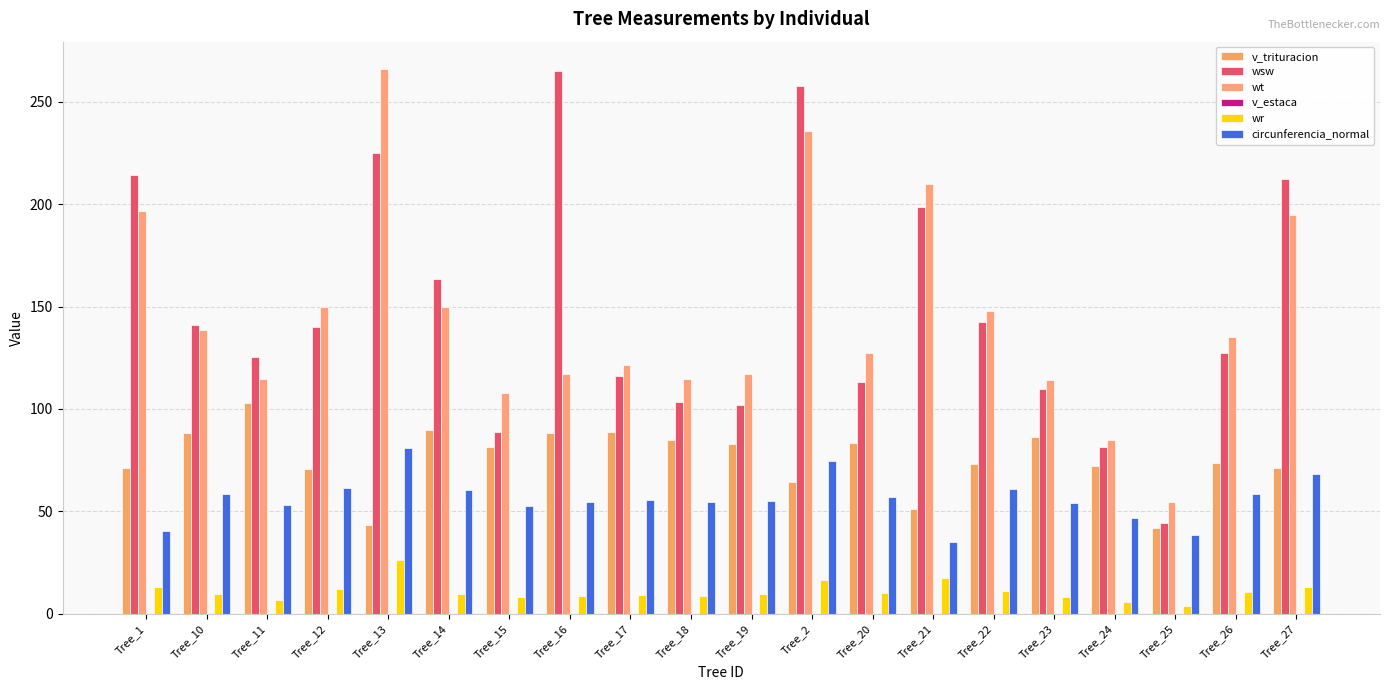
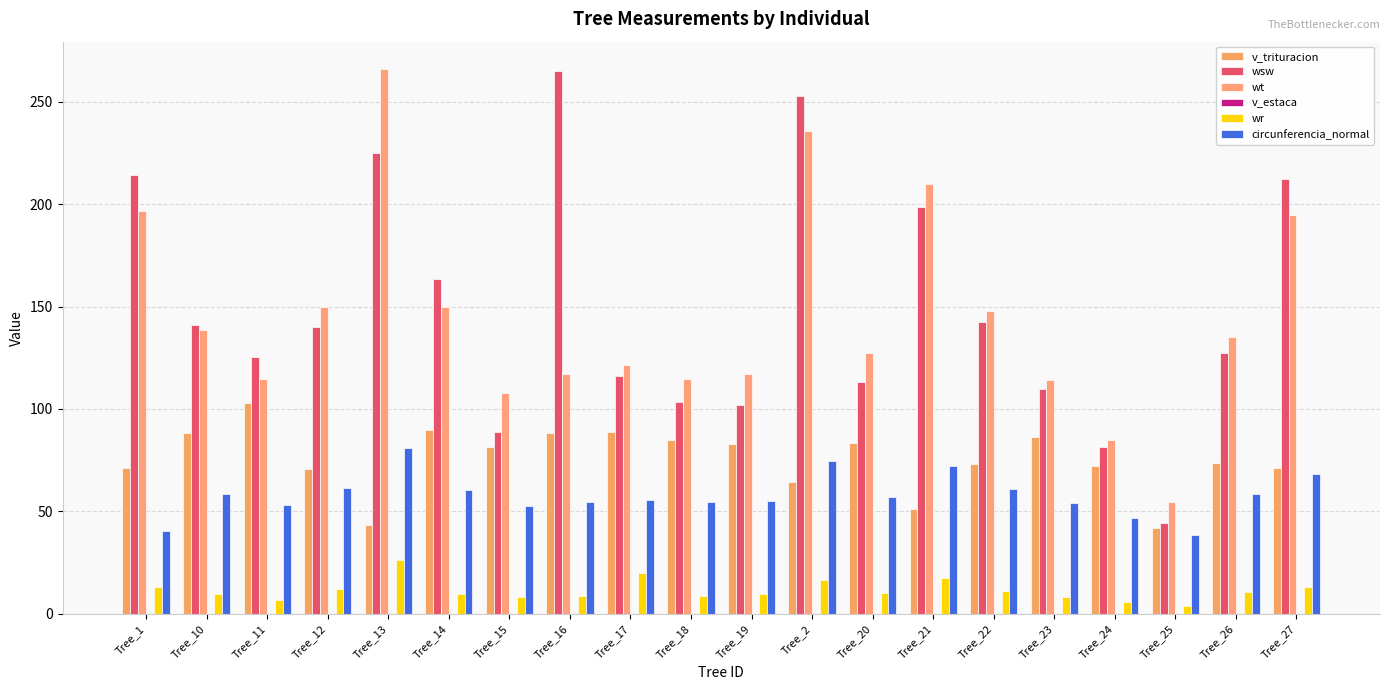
  {
    "wsw": {
      "Tree_1": 214,
      "Tree_10": 141,
      "Tree_11": 126,
      "Tree_12": 140,
      "Tree_13": 225,
      "Tree_14": 163,
      "Tree_15": 89,
      "Tree_16": 265,
      "Tree_17": 116,
      "Tree_18": 103,
      "Tree_19": 102,
-     "Tree_2": 257,
+     "Tree_2": 253,
      "Tree_20": 113,
      "Tree_21": 198,
      "Tree_22": 142,
      "Tree_23": 110,
      "Tree_24": 82,
      "Tree_25": 44,
      "Tree_26": 128,
      "Tree_27": 212
    },
    "v_estaca": {
      "Tree_1": 0,
      "Tree_10": 0,
      "Tree_11": 0,
      "Tree_12": 0,
      "Tree_13": 0,
      "Tree_14": 0,
      "Tree_15": 0,
      "Tree_16": 0,
      "Tree_17": 0,
      "Tree_18": 0,
      "Tree_19": 0,
      "Tree_2": 0,
      "Tree_20": 0,
      "Tree_21": 0,
      "Tree_22": 0,
      "Tree_23": 0,
      "Tree_24": 0,
      "Tree_25": 0,
      "Tree_26": 0,
      "Tree_27": 0
    },
    "wr": {
      "Tree_1": 13,
      "Tree_10": 10,
      "Tree_11": 7,
      "Tree_12": 12,
      "Tree_13": 26,
      "Tree_14": 10,
      "Tree_15": 8,
      "Tree_16": 9,
-     "Tree_17": 9,
+     "Tree_17": 20,
      "Tree_18": 9,
      "Tree_19": 10,
      "Tree_2": 17,
      "Tree_20": 10,
      "Tree_21": 18,
      "Tree_22": 11,
      "Tree_23": 8,
      "Tree_24": 6,
      "Tree_25": 4,
      "Tree_26": 10,
      "Tree_27": 13
    },
    "circunferencia_normal": {
      "Tree_1": 41,
      "Tree_10": 59,
      "Tree_11": 53,
      "Tree_12": 62,
      "Tree_13": 81,
      "Tree_14": 60,
      "Tree_15": 53,
      "Tree_16": 55,
      "Tree_17": 56,
      "Tree_18": 54,
      "Tree_19": 55,
      "Tree_2": 75,
      "Tree_20": 57,
-     "Tree_21": 35,
+     "Tree_21": 72,
      "Tree_22": 61,
      "Tree_23": 54,
      "Tree_24": 47,
      "Tree_25": 38,
      "Tree_26": 59,
      "Tree_27": 68
    }
  }
